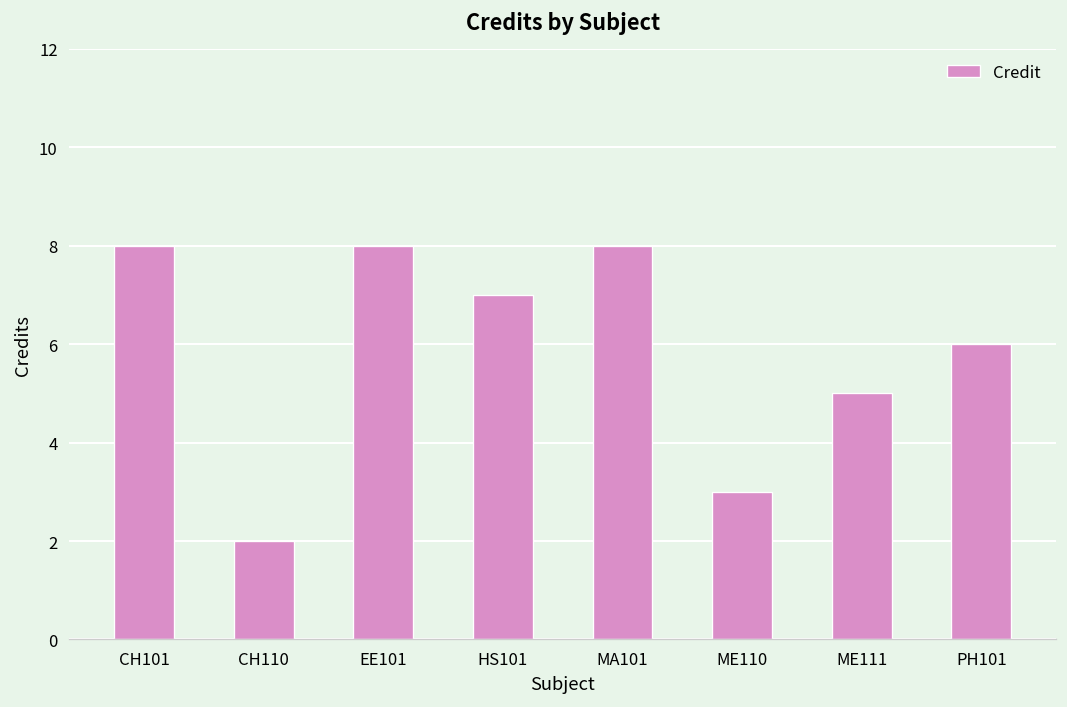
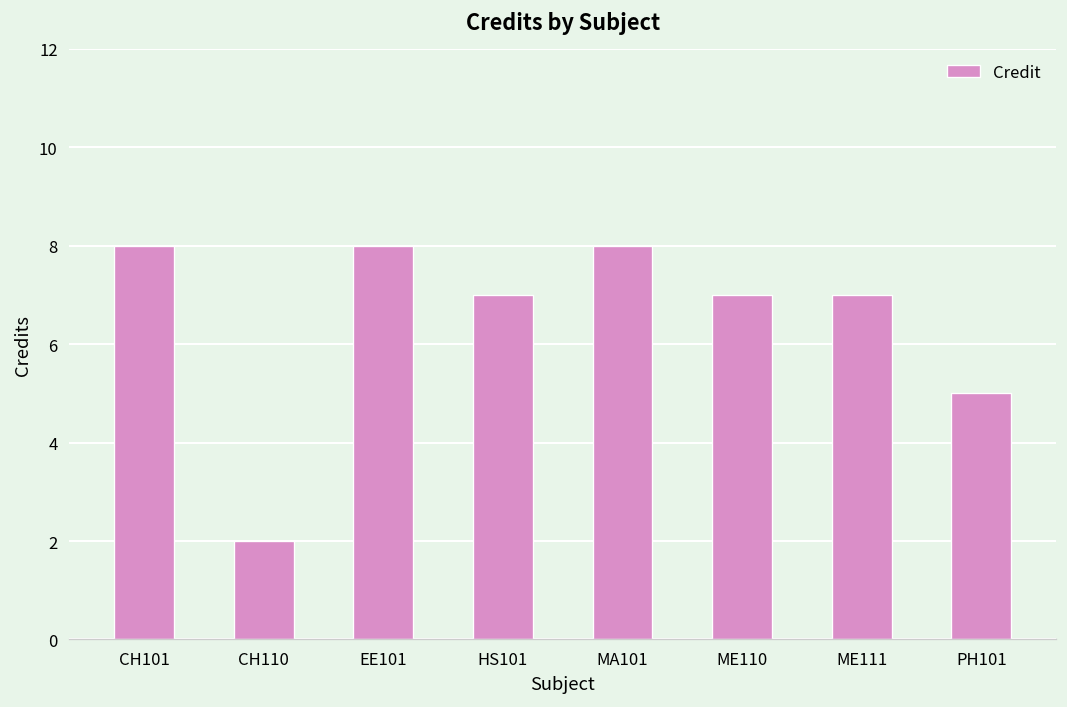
  {
    "CH101": 8,
    "CH110": 2,
    "EE101": 8,
    "HS101": 7,
    "MA101": 8,
-   "ME110": 3,
-   "ME111": 5,
-   "PH101": 6
+   "ME110": 7,
+   "ME111": 7,
+   "PH101": 5
  }
